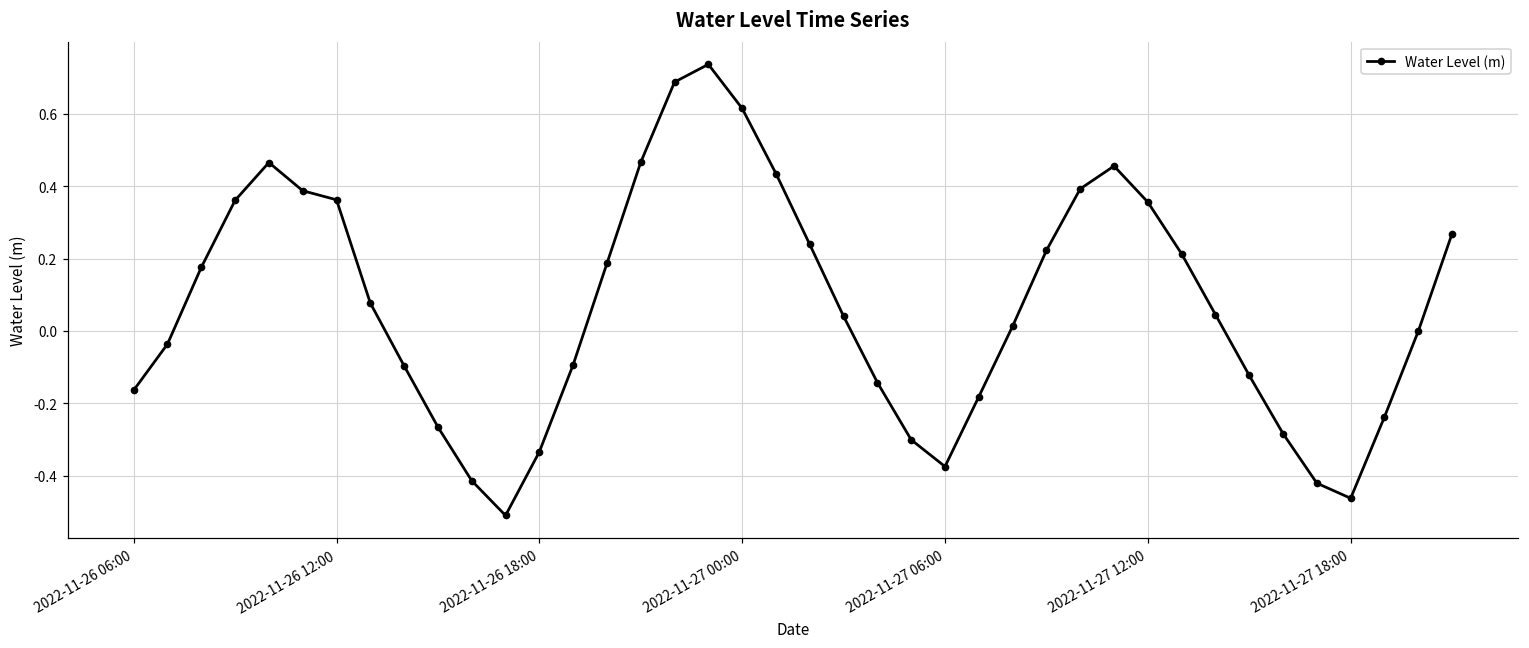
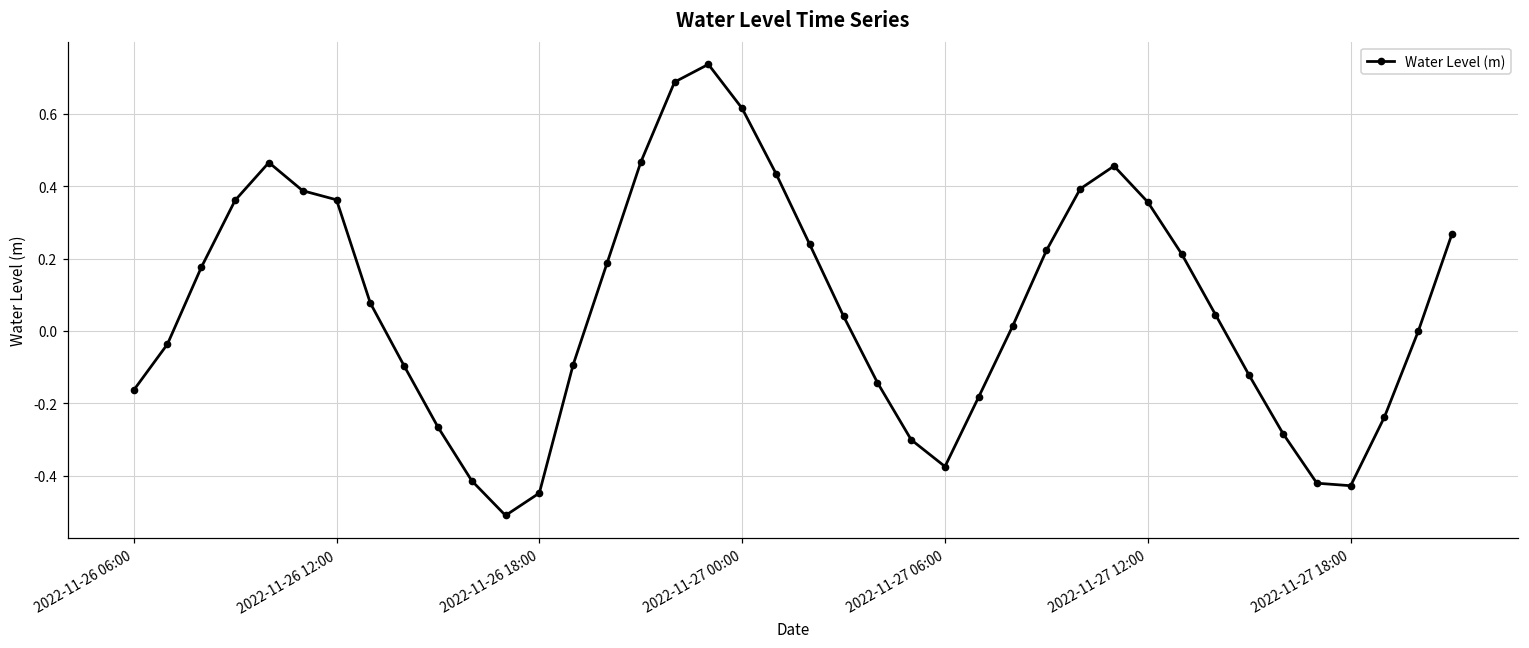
  {
    "2022-11-26 06:00": -0.16,
    "2022-11-26 12:00": 0.36,
-   "2022-11-26 18:00": -0.33,
+   "2022-11-26 18:00": -0.45,
    "2022-11-27 00:00": 0.61,
    "2022-11-27 06:00": -0.37,
    "2022-11-27 12:00": 0.36,
-   "2022-11-27 18:00": -0.46
+   "2022-11-27 18:00": -0.43
  }
